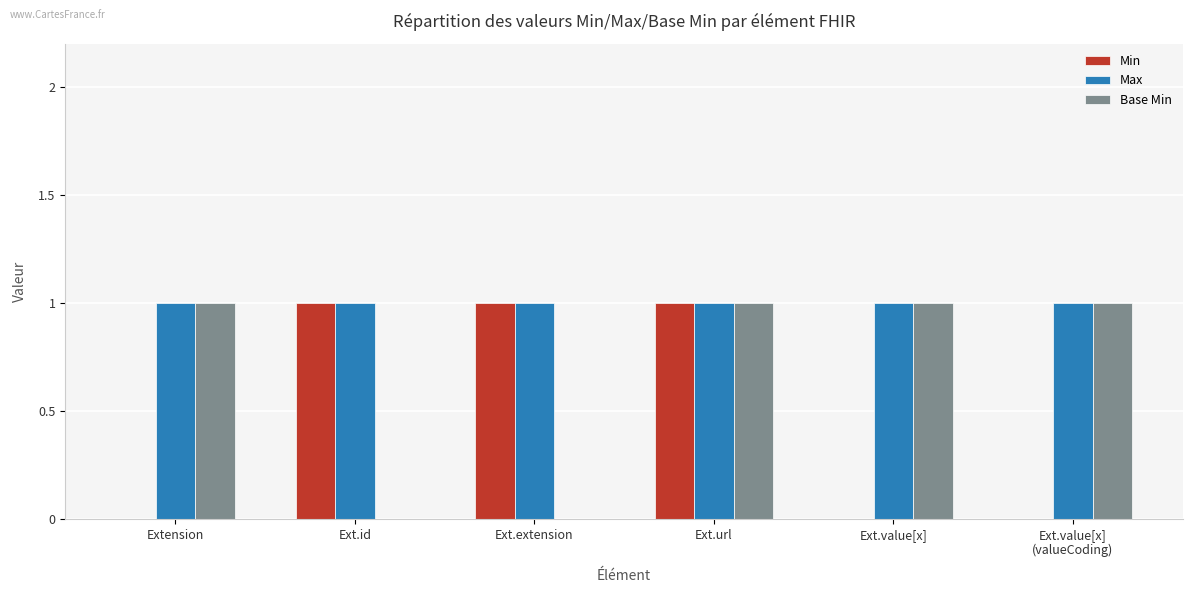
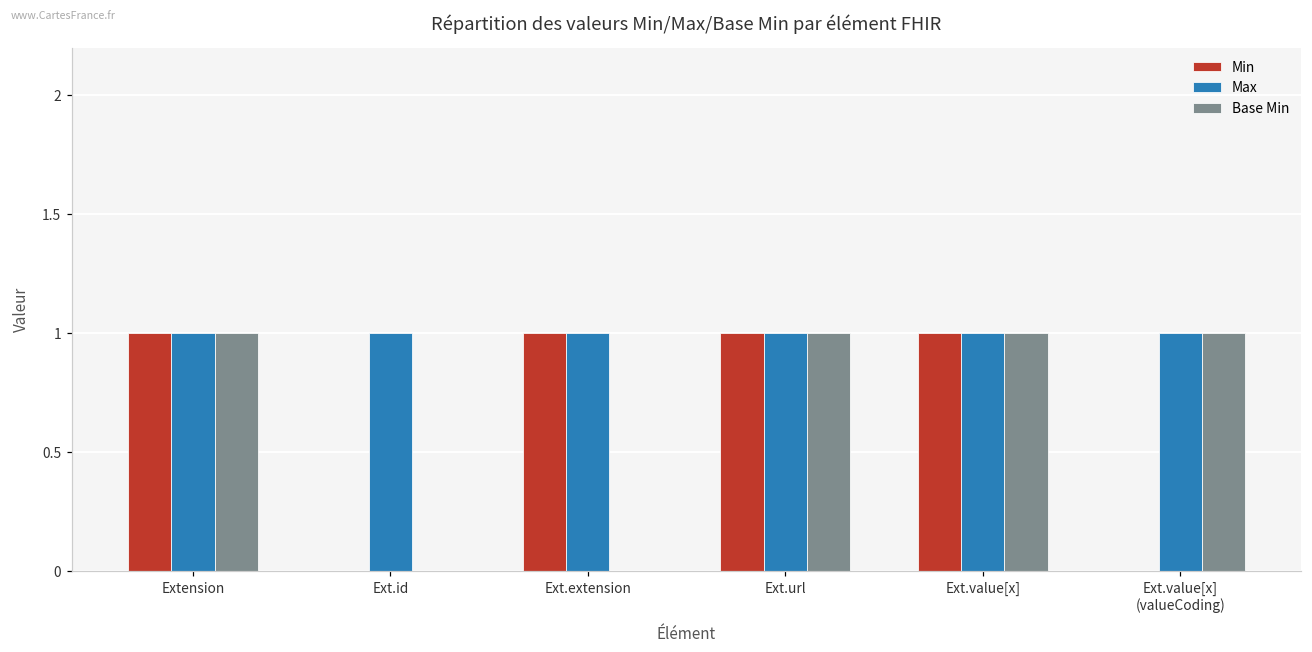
  {
    "Min": {
-     "Extension": 0,
-     "Ext.id": 1,
+     "Extension": 1,
+     "Ext.id": 0,
      "Ext.extension": 1,
      "Ext.url": 1,
-     "Ext.value[x]": 0,
+     "Ext.value[x]": 1,
      "Ext.value[x] (valueCoding)": 0
    },
    "Max": {
      "Extension": 1,
      "Ext.id": 1,
      "Ext.extension": 1,
      "Ext.url": 1,
      "Ext.value[x]": 1,
      "Ext.value[x] (valueCoding)": 1
    },
    "Base Min": {
      "Extension": 1,
      "Ext.id": 0,
      "Ext.extension": 0,
      "Ext.url": 1,
      "Ext.value[x]": 1,
      "Ext.value[x] (valueCoding)": 1
    }
  }
